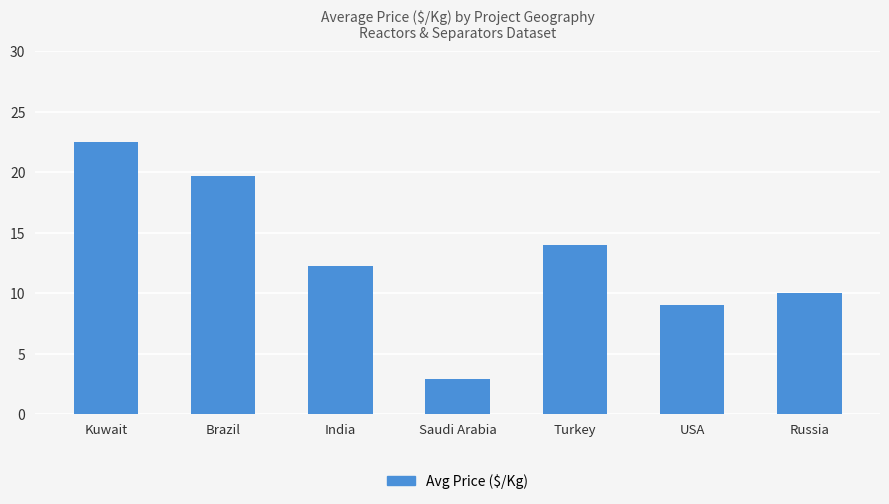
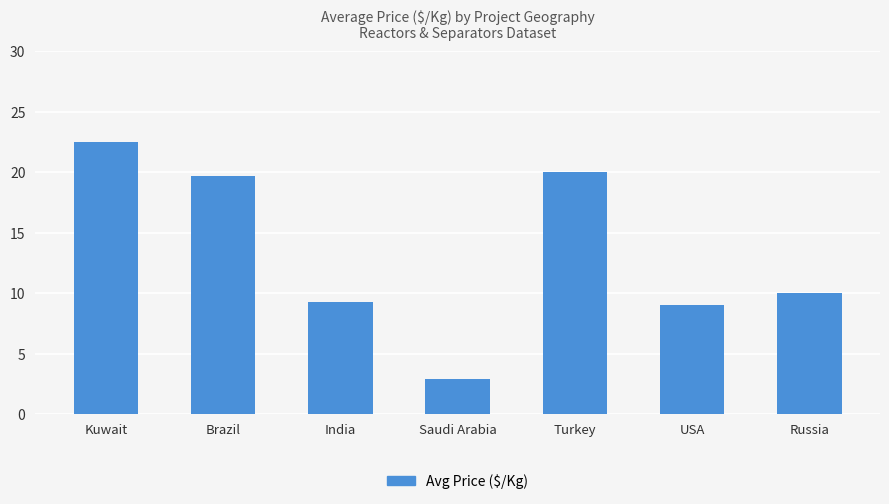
  {
    "Kuwait": 22.5,
    "Brazil": 19.7,
-   "India": 12.3,
+   "India": 9.3,
    "Saudi Arabia": 2.9,
-   "Turkey": 14.0,
+   "Turkey": 20.0,
    "USA": 9.0,
    "Russia": 10.0
  }
